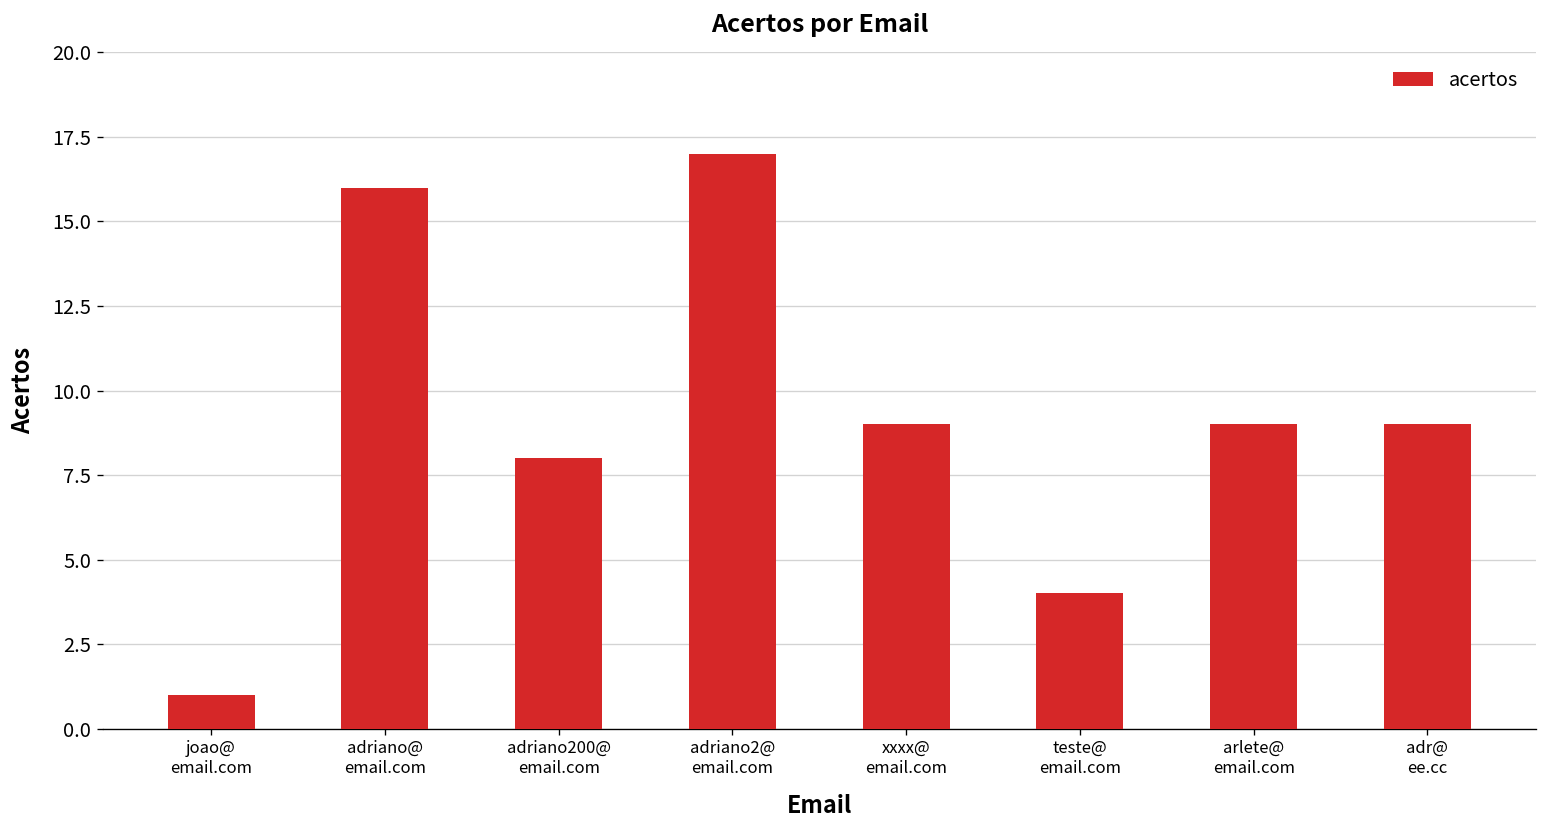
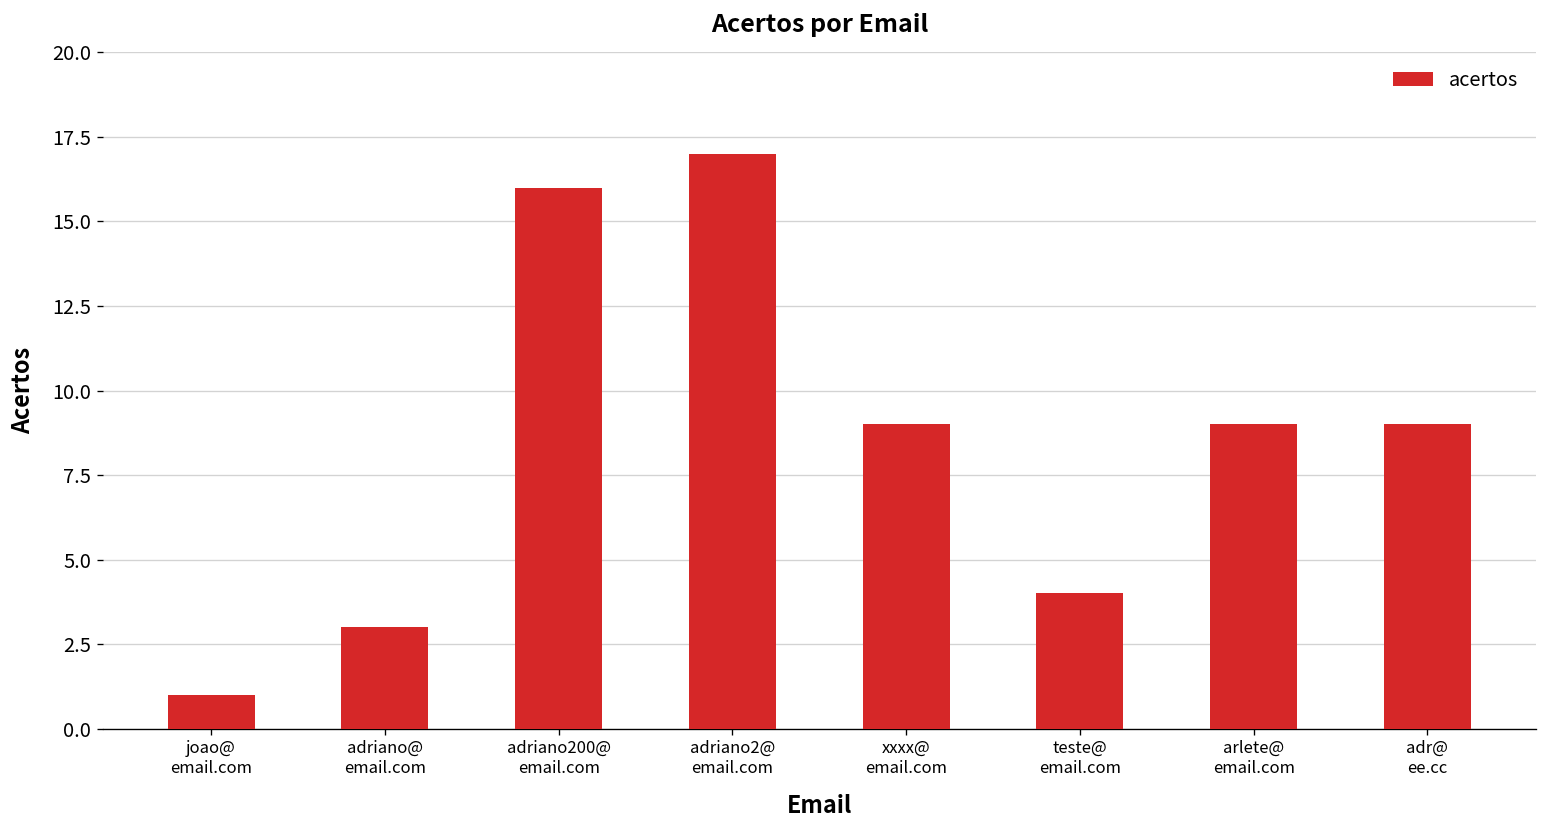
  {
    "joao@ email.com": 1,
-   "adriano@ email.com": 16,
-   "adriano200@ email.com": 8,
+   "adriano@ email.com": 3,
+   "adriano200@ email.com": 16,
    "adriano2@ email.com": 17,
    "xxxx@ email.com": 9,
    "teste@ email.com": 4,
    "arlete@ email.com": 9,
    "adr@ ee.cc": 9
  }
